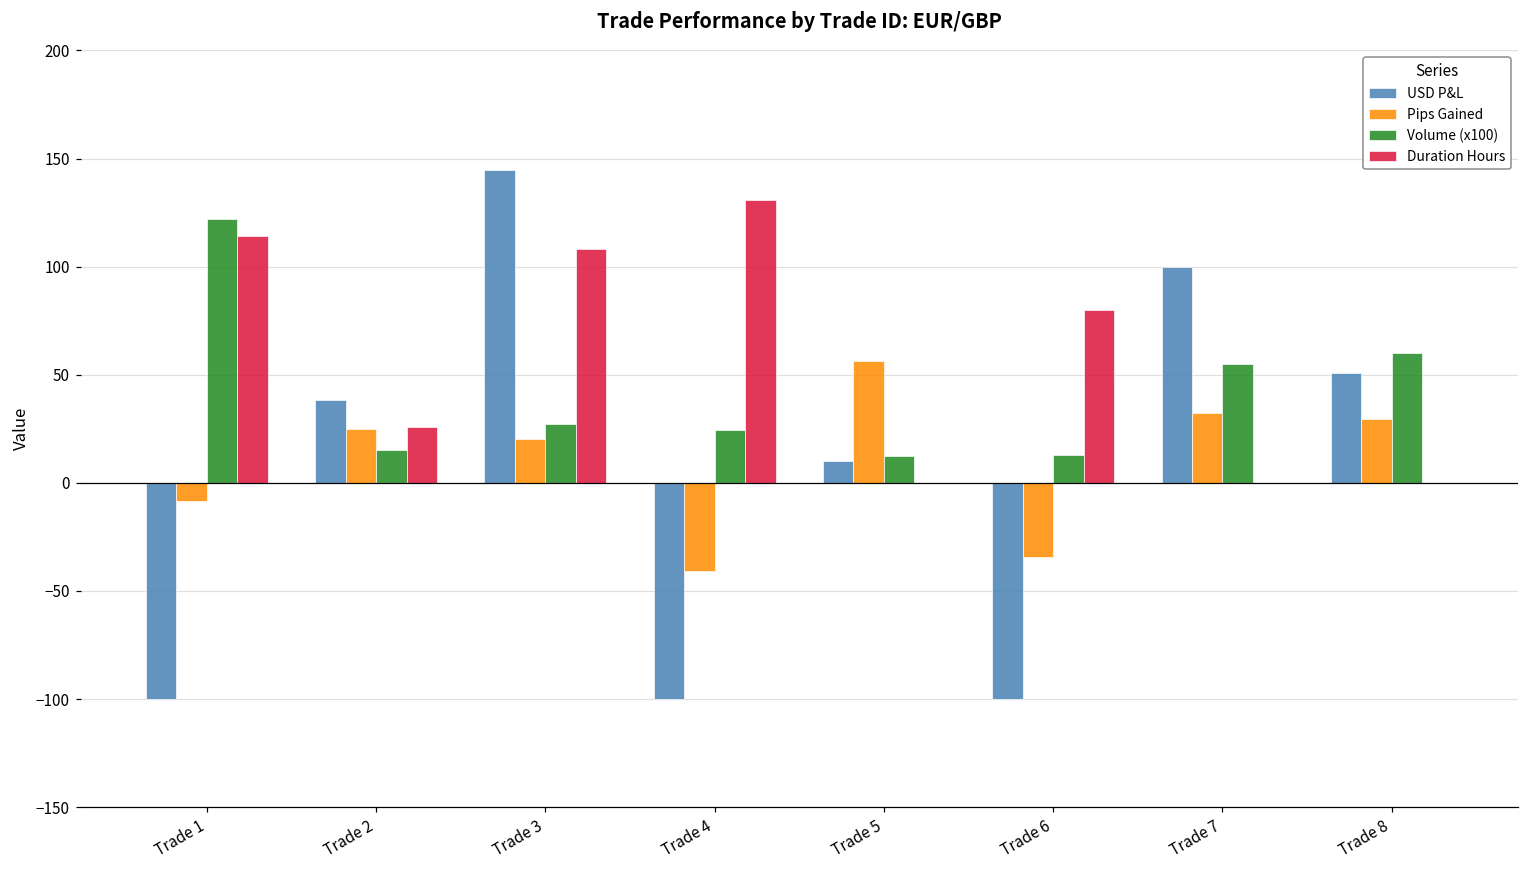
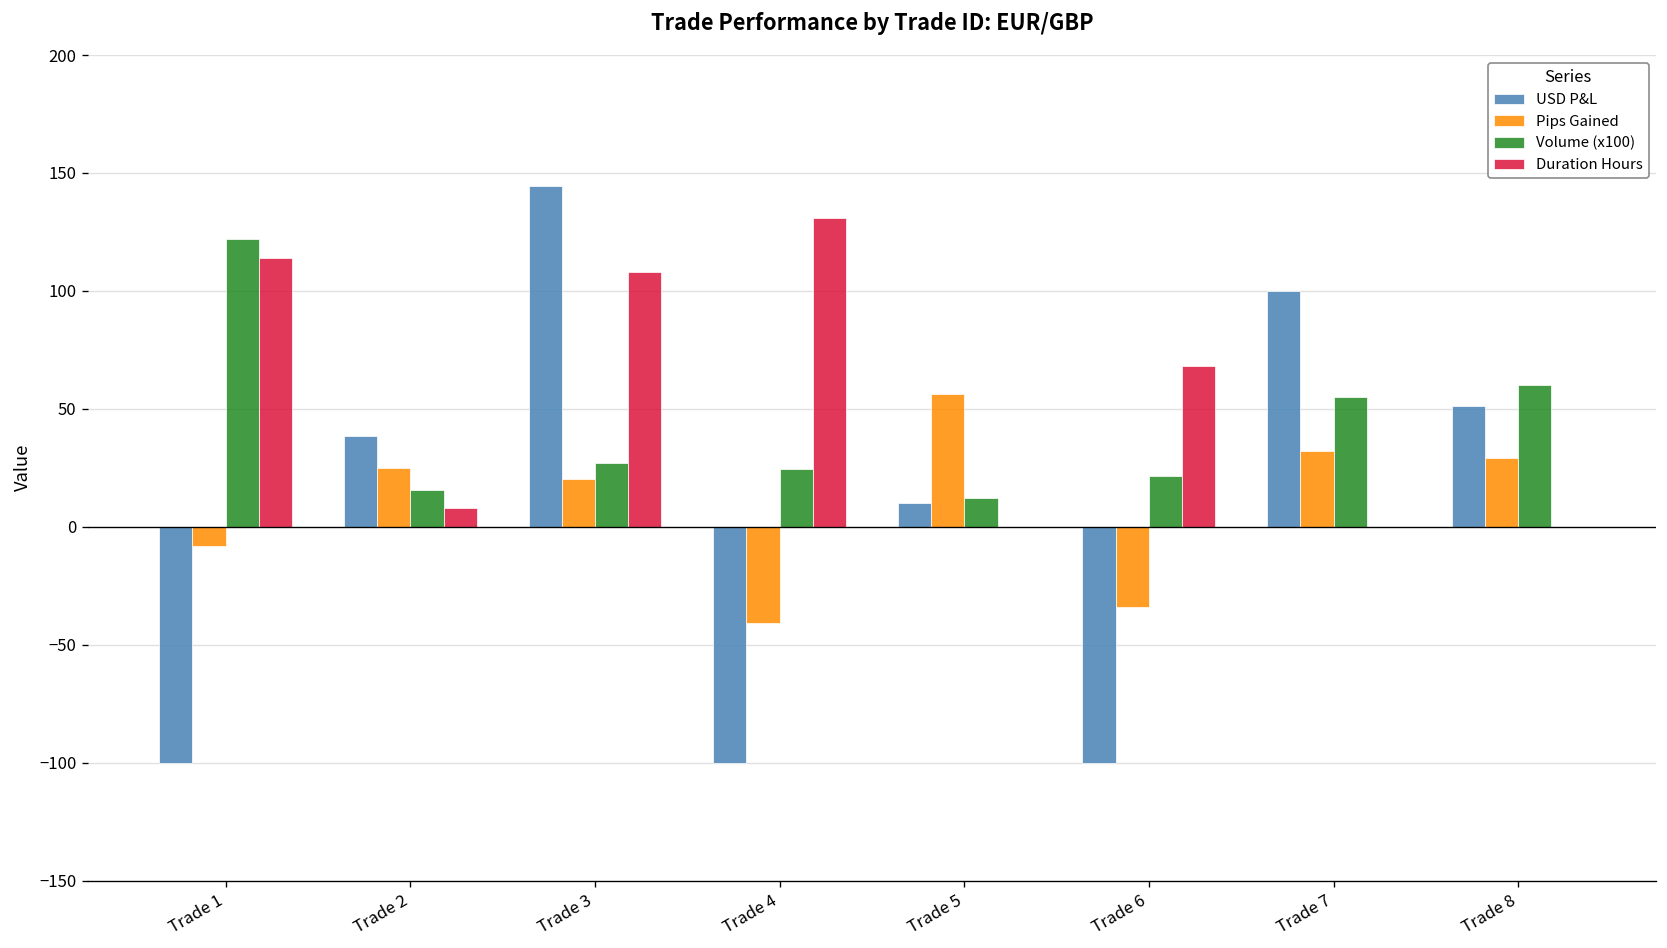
  {
    "USD P&L": {
      "Trade 1": -100,
      "Trade 2": 38,
      "Trade 3": 145,
      "Trade 4": -100,
      "Trade 5": 10,
      "Trade 6": -100,
      "Trade 7": 100,
      "Trade 8": 51
    },
    "Pips Gained": {
      "Trade 1": -8,
      "Trade 2": 25,
      "Trade 3": 20,
      "Trade 4": -41,
      "Trade 5": 56,
      "Trade 6": -34,
      "Trade 7": 32,
      "Trade 8": 29
    },
    "Volume (x100)": {
      "Trade 1": 122,
      "Trade 2": 15,
      "Trade 3": 27,
      "Trade 4": 24,
      "Trade 5": 12,
-     "Trade 6": 13,
+     "Trade 6": 21,
      "Trade 7": 55,
      "Trade 8": 60
    },
    "Duration Hours": {
      "Trade 1": 114,
-     "Trade 2": 26,
+     "Trade 2": 8,
      "Trade 3": 108,
      "Trade 4": 131,
      "Trade 5": 0,
-     "Trade 6": 80,
+     "Trade 6": 68,
      "Trade 7": 0,
      "Trade 8": 0
    }
  }
